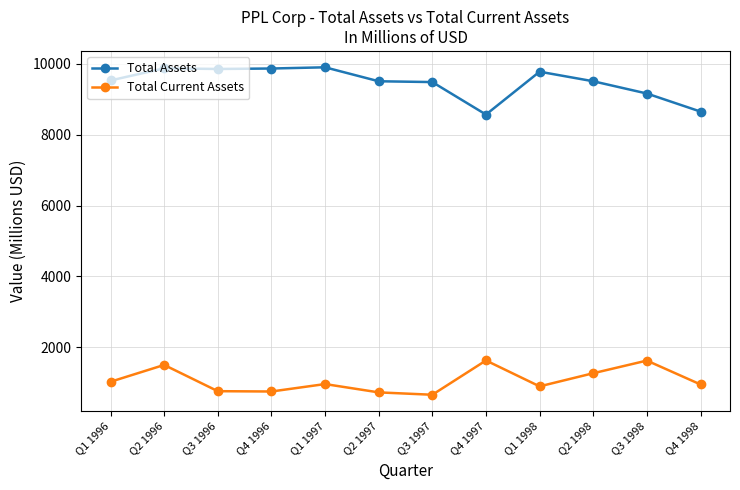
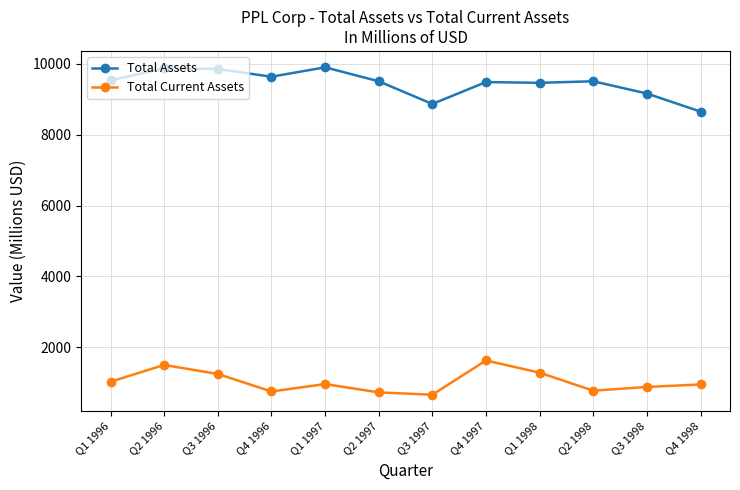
  {
    "Total Assets": {
-     "Q4 1996": 9900,
+     "Q4 1996": 9600,
      "Q1 1997": 9900,
      "Q2 1997": 9500,
-     "Q3 1997": 9500,
-     "Q4 1997": 8600,
-     "Q1 1998": 9800,
+     "Q3 1997": 8900,
+     "Q4 1997": 9500,
+     "Q1 1998": 9500,
      "Q2 1998": 9500,
      "Q3 1998": 9200,
      "Q4 1998": 8700
    },
    "Total Current Assets": {
      "Q1 1996": 1000,
      "Q2 1996": 1500,
-     "Q3 1996": 800,
+     "Q3 1996": 1200,
      "Q4 1996": 700,
      "Q1 1997": 1000,
      "Q2 1997": 700,
      "Q3 1997": 700,
      "Q4 1997": 1600,
-     "Q1 1998": 900,
-     "Q2 1998": 1300,
-     "Q3 1998": 1600,
+     "Q1 1998": 1300,
+     "Q2 1998": 800,
+     "Q3 1998": 900,
      "Q4 1998": 900
    }
  }
